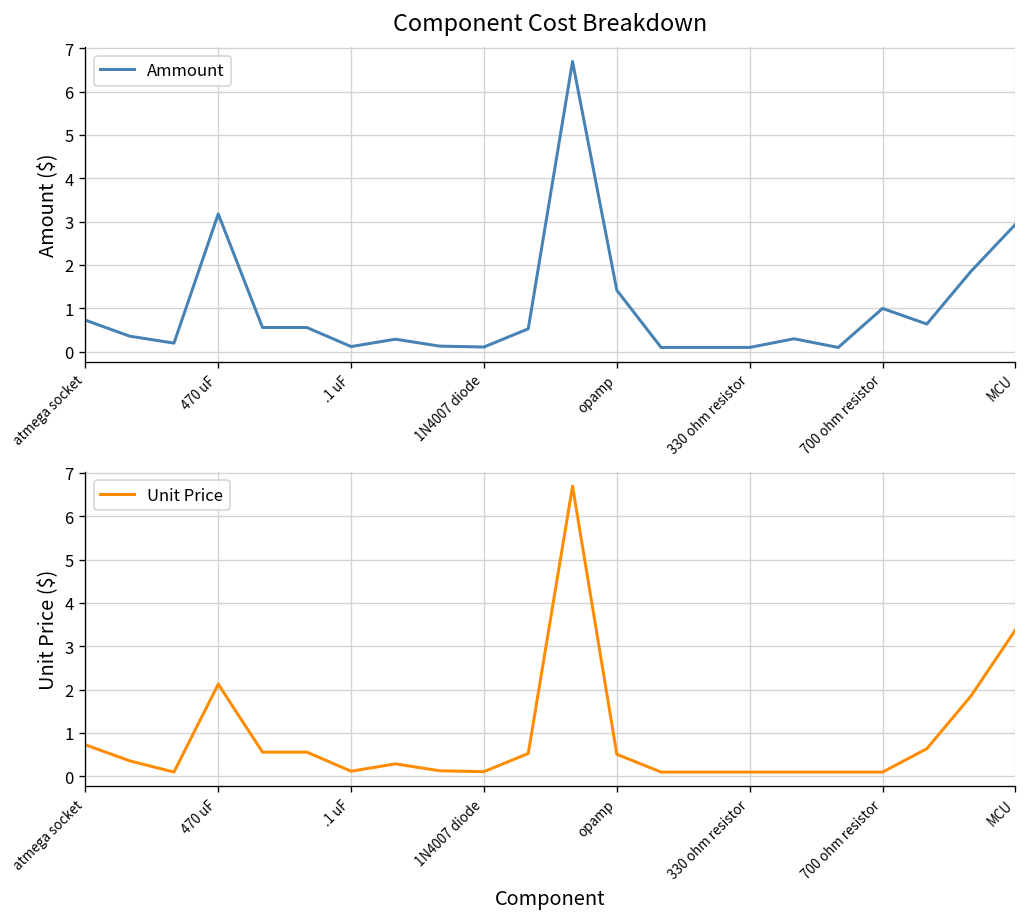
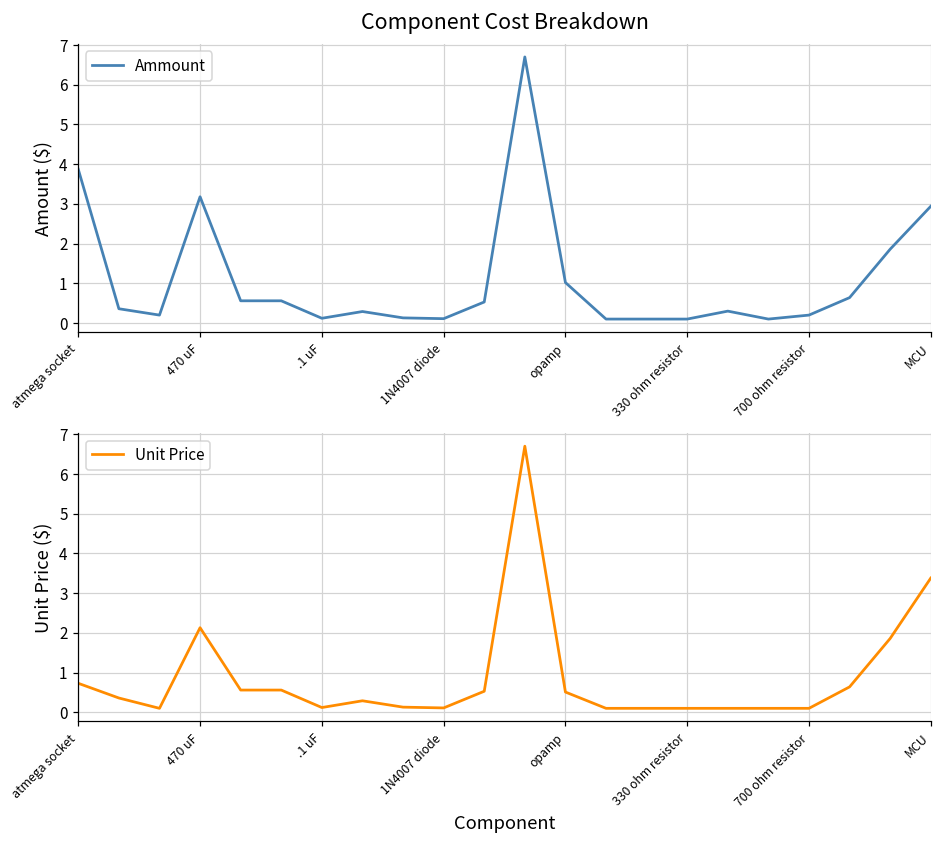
  {
    "Component Cost Breakdown": {
-     "atmega socket": 0.7,
+     "atmega socket": 3.9,
      "470 uF": 3.2,
      ".1 uF": 0.1,
      "1N4007 diode": 0.1,
-     "opamp": 1.4,
+     "opamp": 1.0,
      "330 ohm resistor": 0.1,
-     "700 ohm resistor": 1.0,
+     "700 ohm resistor": 0.2,
      "MCU": 2.9
    }
  }
